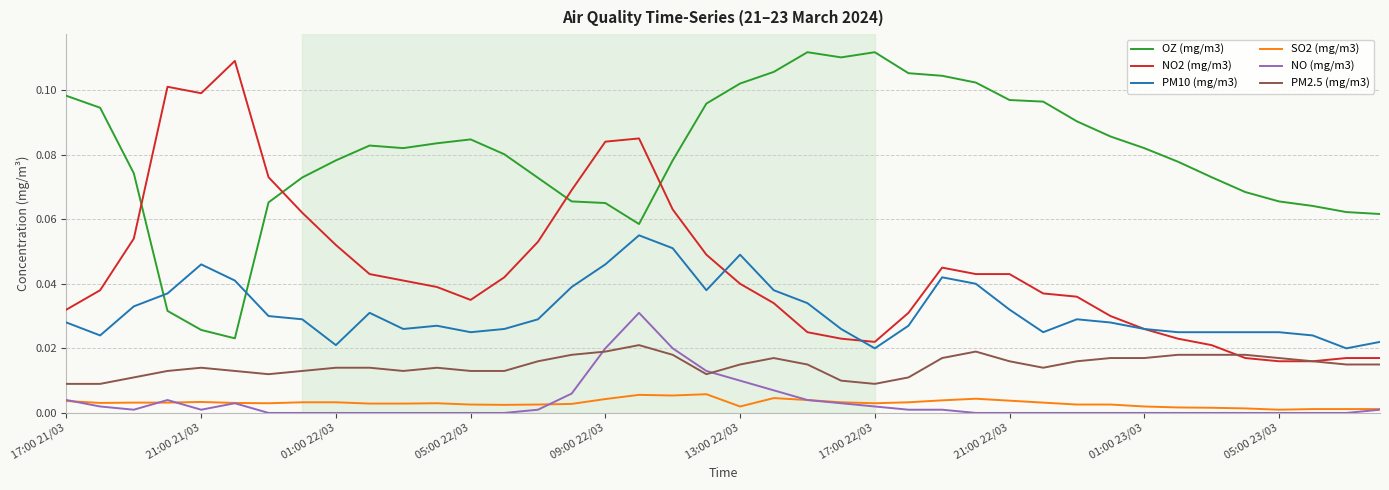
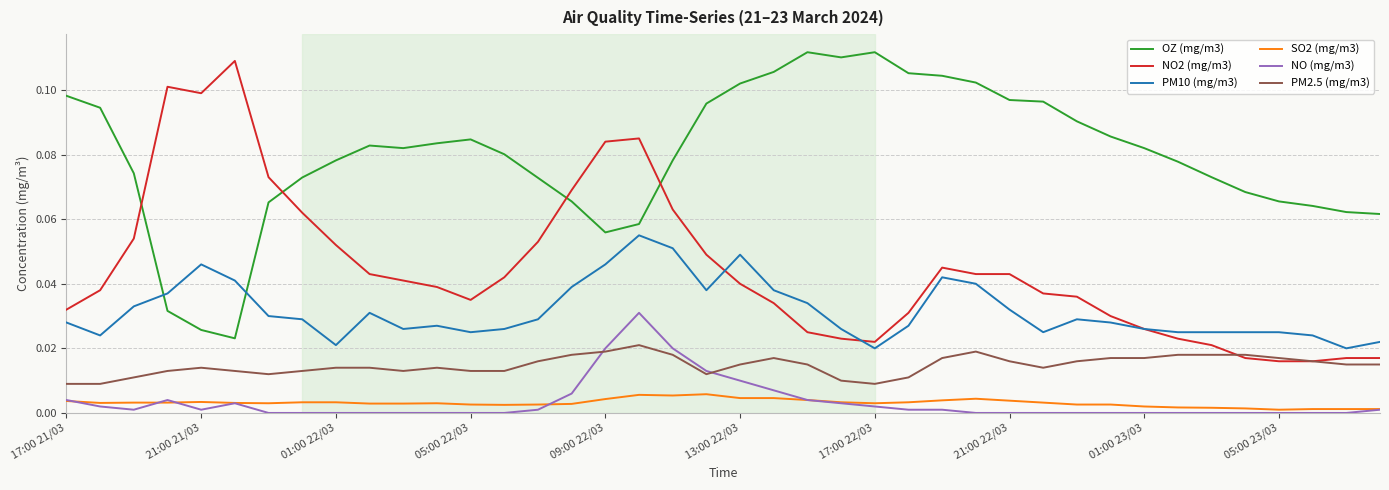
  {
    "OZ (mg/m3)": {
      "17:00 21/03": 0.098,
      "21:00 21/03": 0.026,
      "01:00 22/03": 0.078,
      "05:00 22/03": 0.085,
-     "09:00 22/03": 0.065,
+     "09:00 22/03": 0.056,
      "13:00 22/03": 0.102,
      "17:00 22/03": 0.112,
      "21:00 22/03": 0.097,
      "01:00 23/03": 0.082,
      "05:00 23/03": 0.066
    },
    "NO2 (mg/m3)": {
      "17:00 21/03": 0.032,
      "21:00 21/03": 0.099,
      "01:00 22/03": 0.052,
      "05:00 22/03": 0.035,
      "09:00 22/03": 0.084,
      "13:00 22/03": 0.040,
      "17:00 22/03": 0.022,
      "21:00 22/03": 0.043,
      "05:00 23/03": 0.016
    },
    "PM10 (mg/m3)": {
      "17:00 21/03": 0.028,
      "21:00 21/03": 0.046,
      "01:00 22/03": 0.021,
      "05:00 22/03": 0.025,
      "09:00 22/03": 0.046,
      "13:00 22/03": 0.049,
      "17:00 22/03": 0.020,
      "21:00 22/03": 0.032,
      "05:00 23/03": 0.025
    },
    "SO2 (mg/m3)": {
      "21:00 21/03": 0.003,
      "01:00 22/03": 0.003,
      "05:00 22/03": 0.003,
      "09:00 22/03": 0.004,
-     "13:00 22/03": 0.002,
+     "13:00 22/03": 0.005,
      "17:00 22/03": 0.003,
      "21:00 22/03": 0.004,
      "01:00 23/03": 0.002,
      "05:00 23/03": 0.001
    },
    "NO (mg/m3)": {
      "21:00 21/03": 0.001,
      "01:00 22/03": 0.000,
      "05:00 22/03": 0.000,
      "09:00 22/03": 0.020,
      "13:00 22/03": 0.010,
      "17:00 22/03": 0.002,
      "21:00 22/03": 0.000,
      "01:00 23/03": 0.000,
      "05:00 23/03": 0.000
    },
    "PM2.5 (mg/m3)": {
      "17:00 21/03": 0.009,
      "21:00 21/03": 0.014,
      "01:00 22/03": 0.014,
      "05:00 22/03": 0.013,
      "09:00 22/03": 0.019,
      "13:00 22/03": 0.015,
      "17:00 22/03": 0.009,
      "21:00 22/03": 0.016,
      "01:00 23/03": 0.017,
      "05:00 23/03": 0.017
    }
  }
